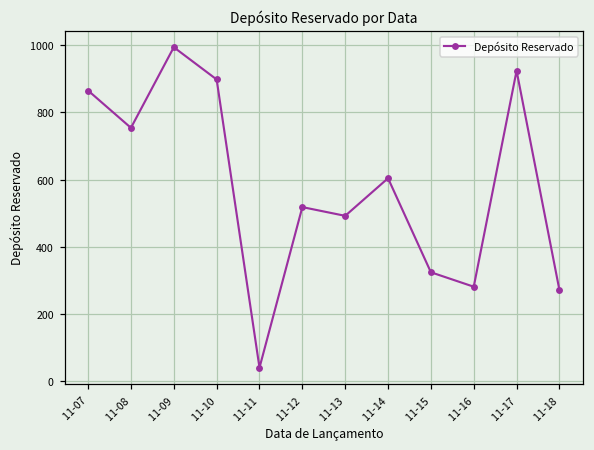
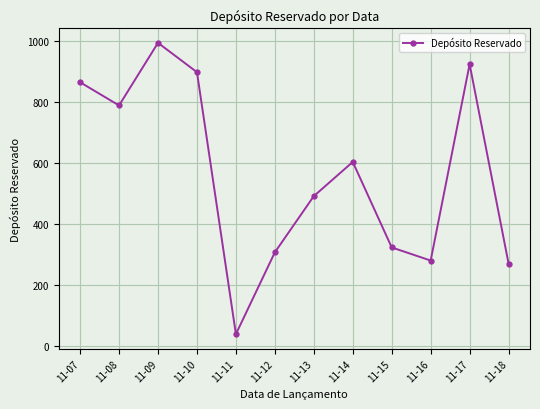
  {
    "11-07": 870,
-   "11-08": 750,
+   "11-08": 790,
    "11-09": 990,
    "11-10": 900,
    "11-11": 40,
-   "11-12": 520,
+   "11-12": 310,
    "11-13": 490,
    "11-14": 600,
    "11-15": 320,
    "11-16": 280,
    "11-17": 920,
    "11-18": 270
  }
